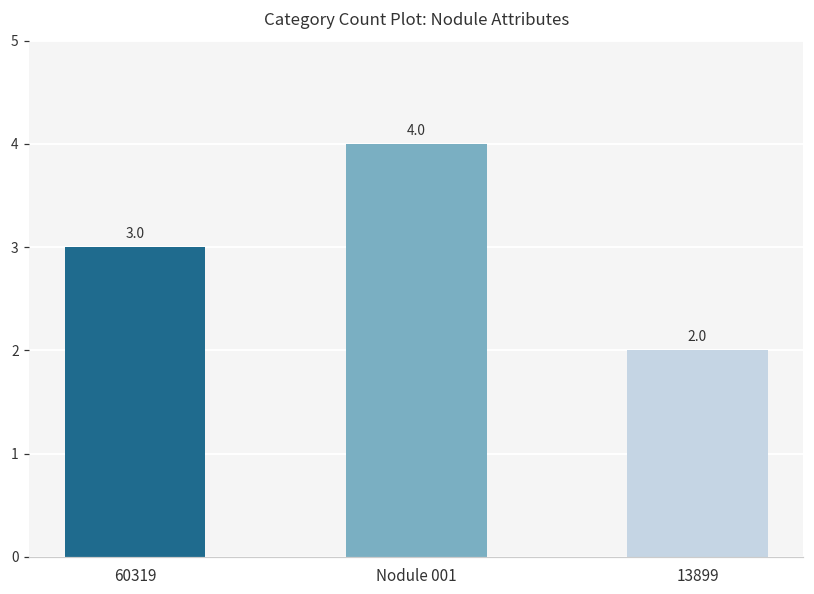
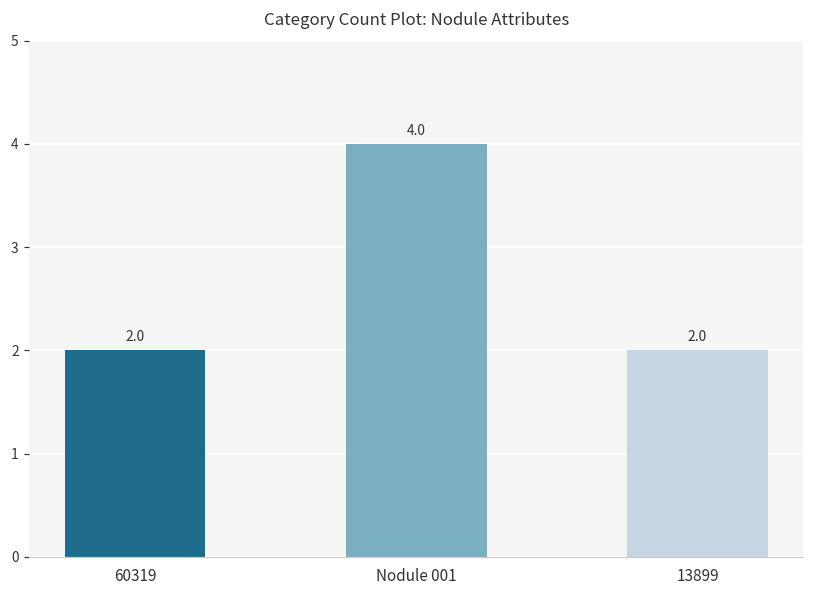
  {
-   "60319": 3.0,
+   "60319": 2.0,
    "Nodule 001": 4.0,
    "13899": 2.0
  }
